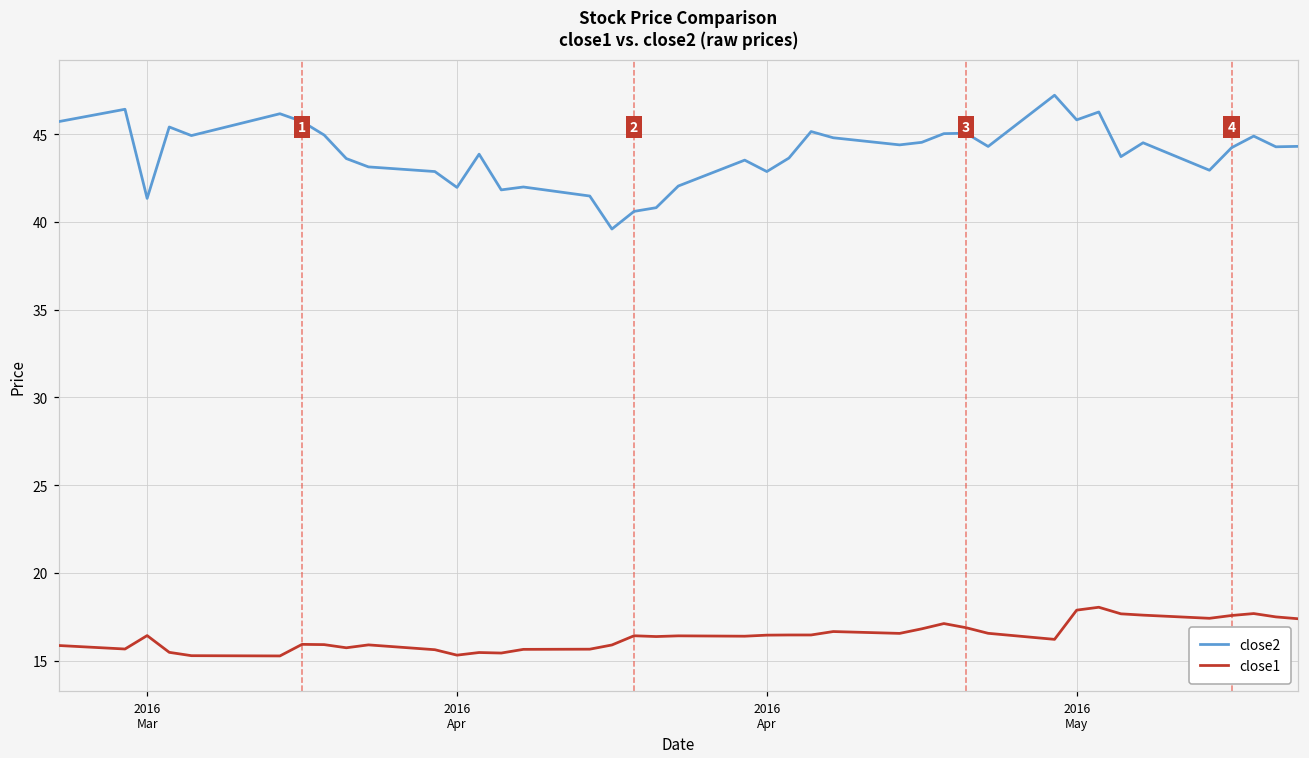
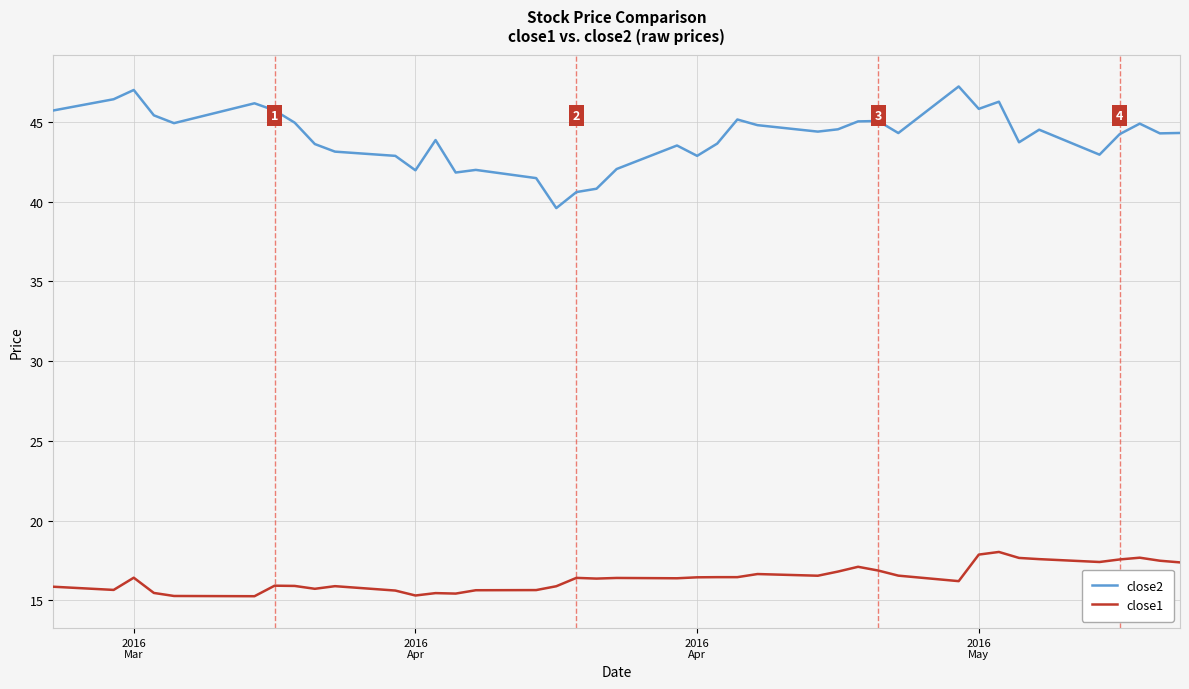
  {
    "close2": {
-     "2016 Mar": 41.3,
+     "2016 Mar": 47.0,
      "2016 May": 45.8
    },
    "close1": {
      "2016 Mar": 16.4,
      "2016 May": 17.9
    }
  }
